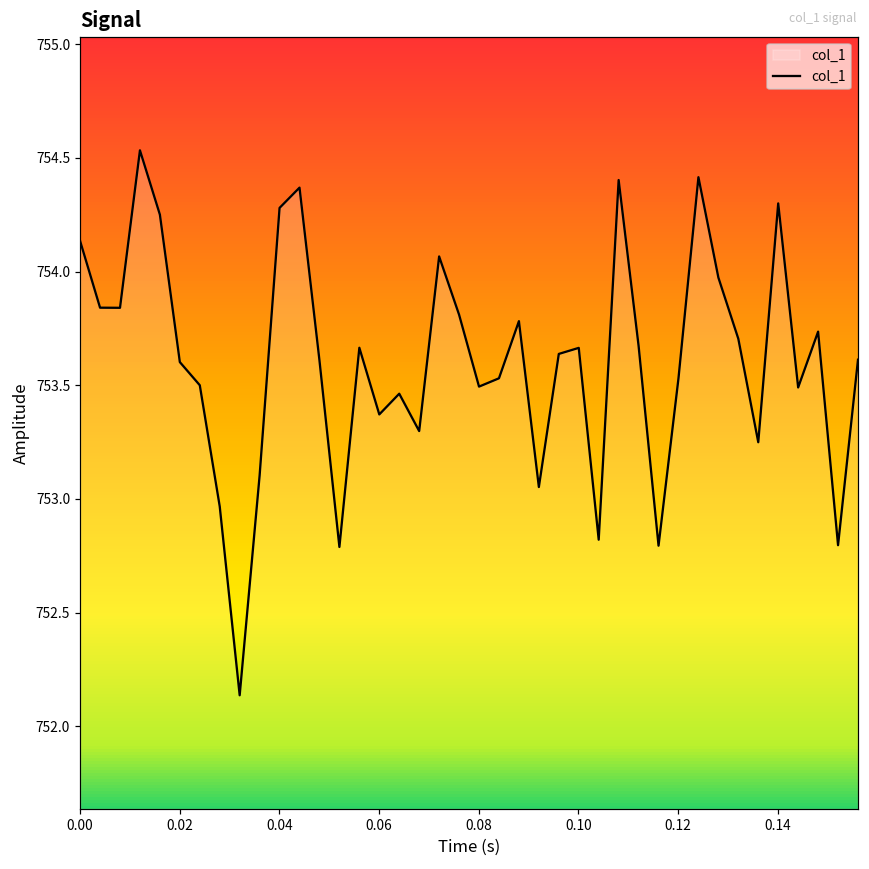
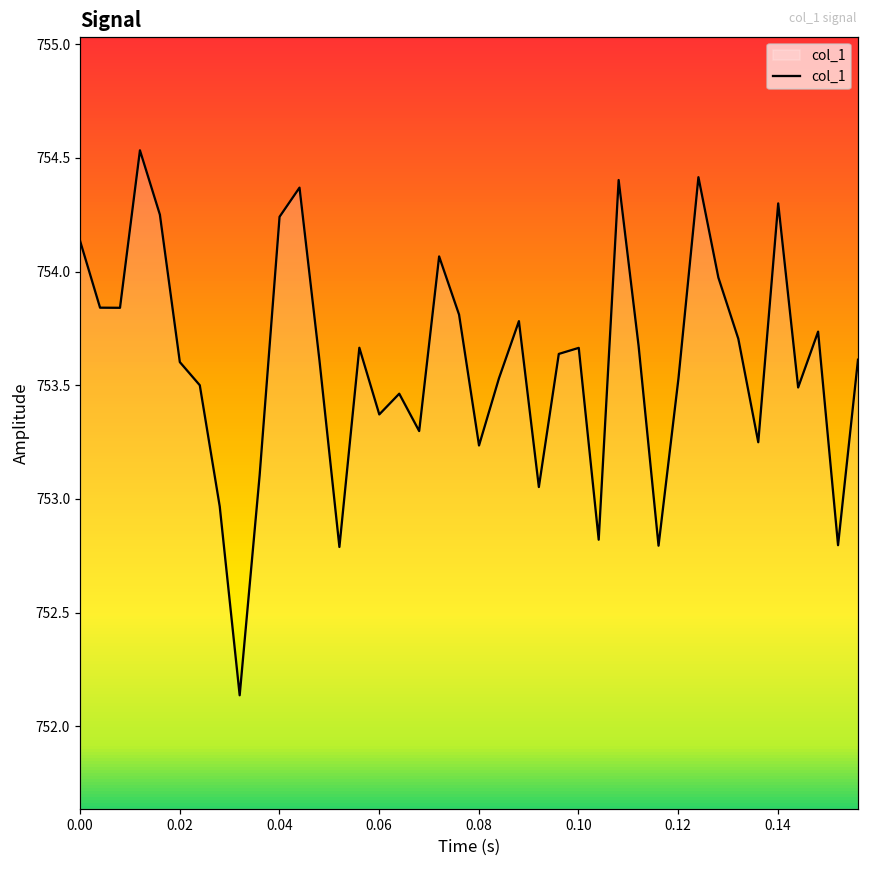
  {
    "0.00": 754.13,
    "0.02": 753.60,
-   "0.04": 754.28,
+   "0.04": 754.24,
    "0.06": 753.37,
-   "0.08": 753.49
+   "0.08": 753.24
  }
